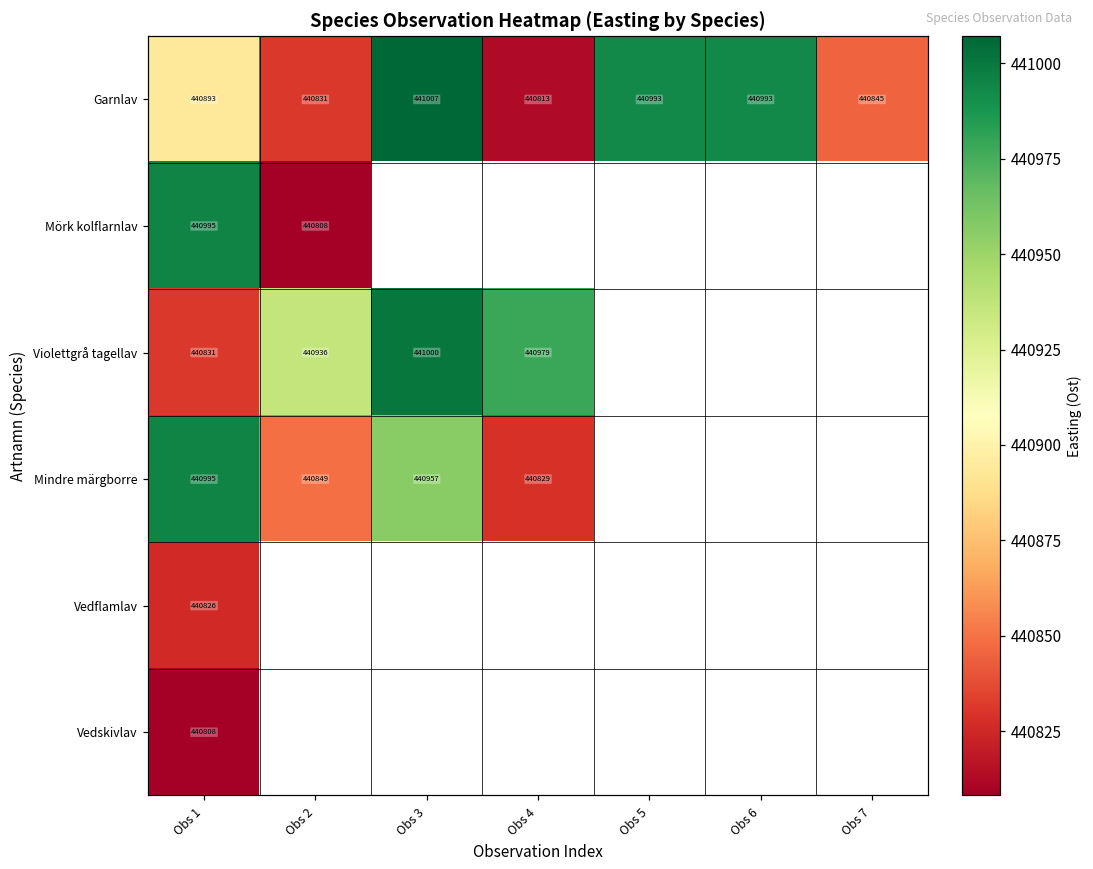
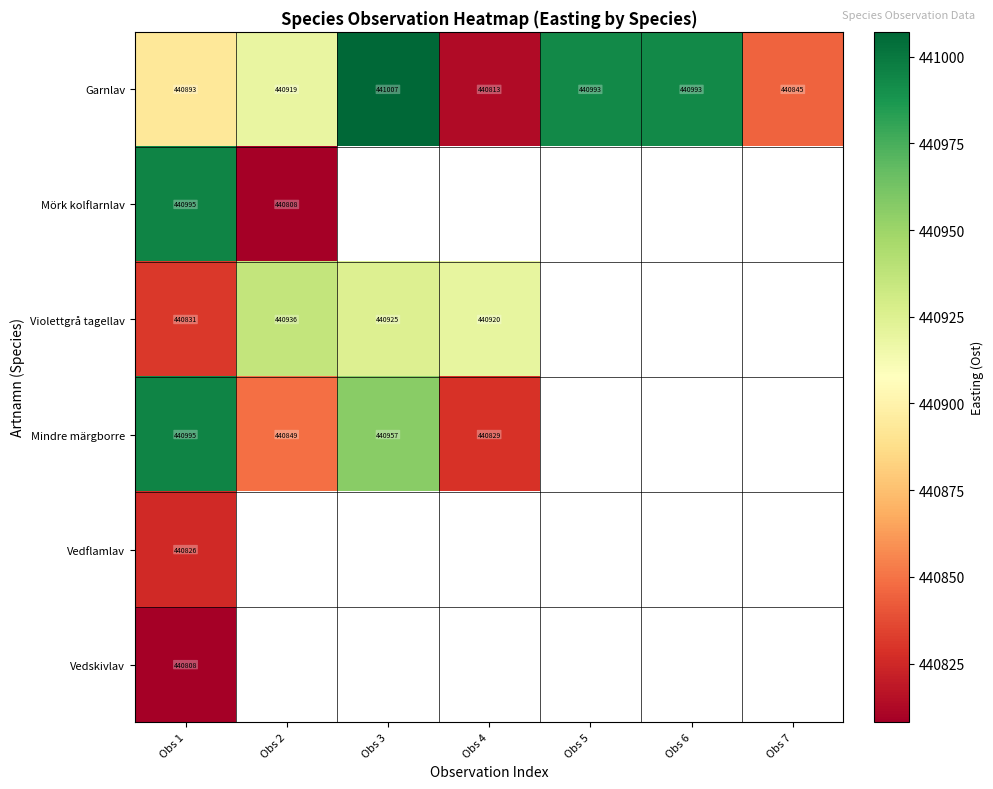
  {
    "Garnlav": {
-     "Obs 2": 440831
+     "Obs 2": 440919
    },
    "Violettgrå tagellav": {
-     "Obs 3": 441000,
-     "Obs 4": 440979
+     "Obs 3": 440925,
+     "Obs 4": 440920
    }
  }
